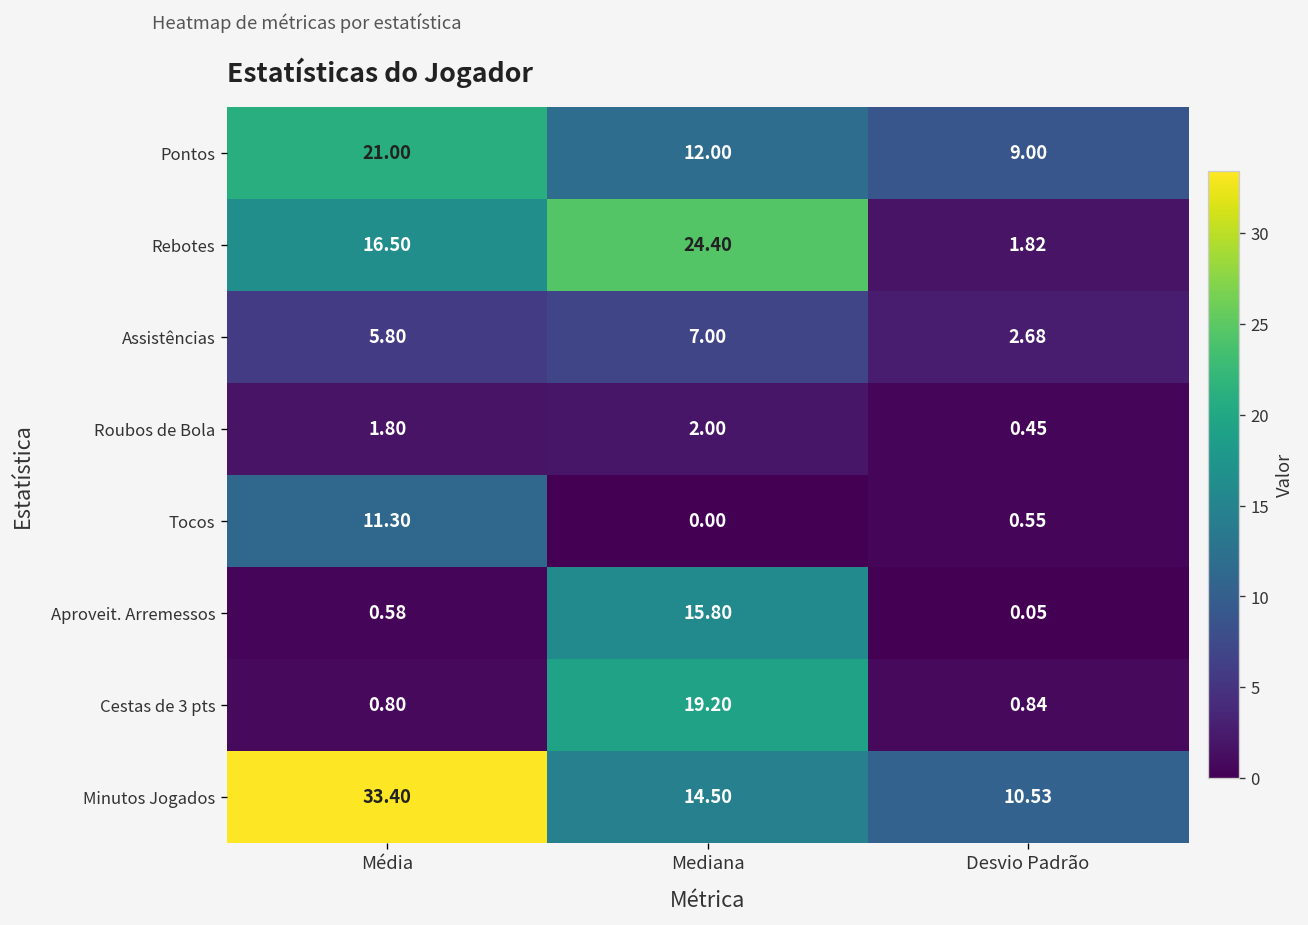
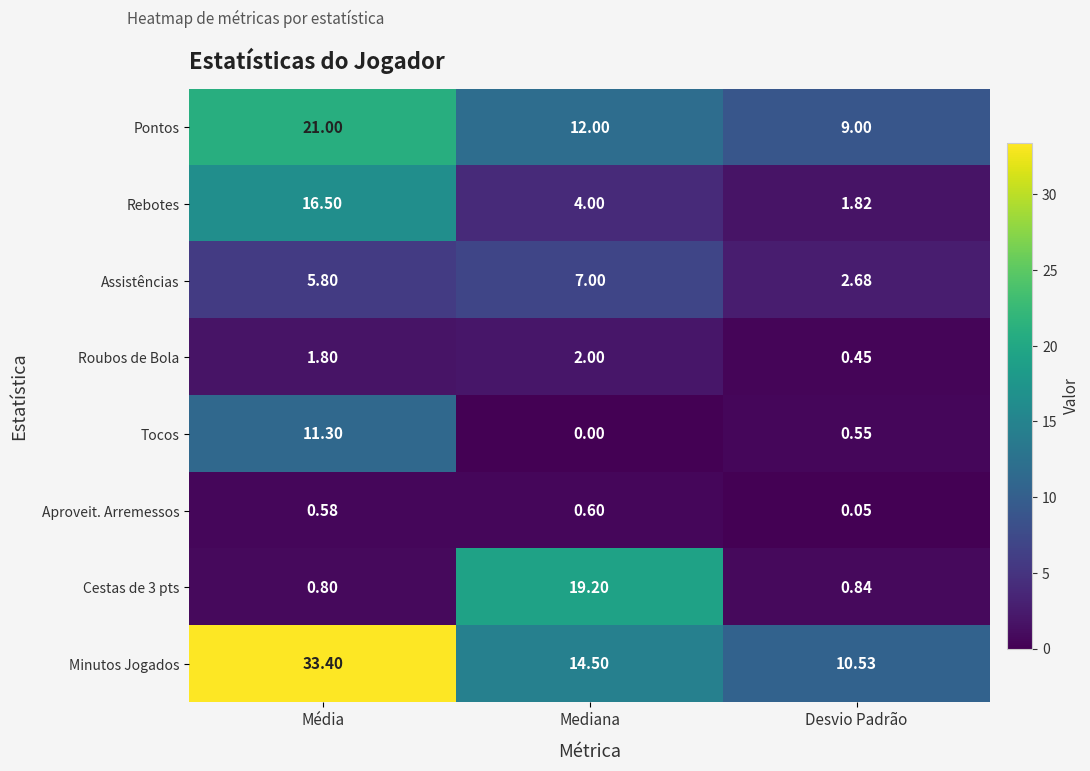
  {
    "Pontos": {
      "Média": 21.00,
      "Mediana": 12.00,
      "Desvio Padrão": 9.00
    },
    "Rebotes": {
      "Média": 16.50,
-     "Mediana": 24.40,
+     "Mediana": 4.00,
      "Desvio Padrão": 1.82
    },
    "Assistências": {
      "Média": 5.80,
      "Mediana": 7.00,
      "Desvio Padrão": 2.68
    },
    "Roubos de Bola": {
      "Média": 1.80,
      "Mediana": 2.00,
      "Desvio Padrão": 0.45
    },
    "Tocos": {
      "Média": 11.30,
      "Mediana": 0.00,
      "Desvio Padrão": 0.55
    },
    "Aproveit. Arremessos": {
      "Média": 0.58,
-     "Mediana": 15.80,
+     "Mediana": 0.60,
      "Desvio Padrão": 0.05
    },
    "Cestas de 3 pts": {
      "Média": 0.80,
      "Mediana": 19.20,
      "Desvio Padrão": 0.84
    },
    "Minutos Jogados": {
      "Média": 33.40,
      "Mediana": 14.50,
      "Desvio Padrão": 10.53
    }
  }
